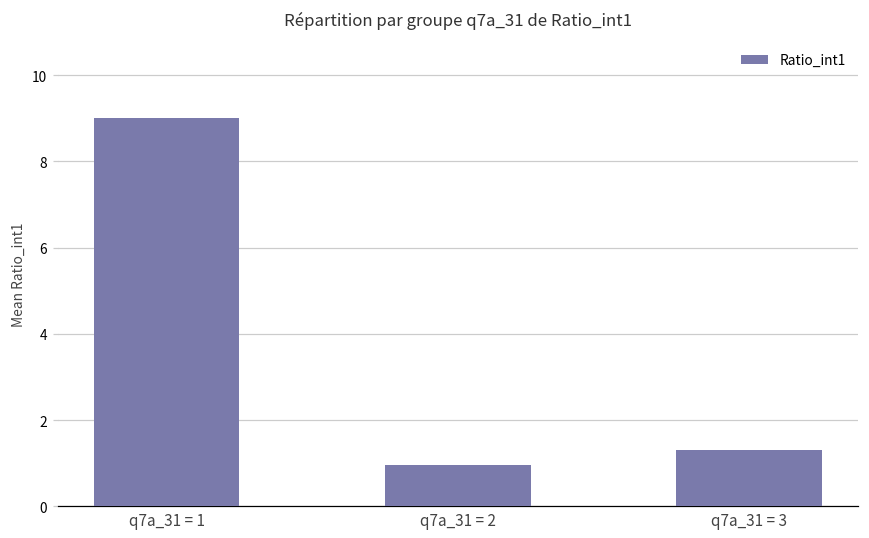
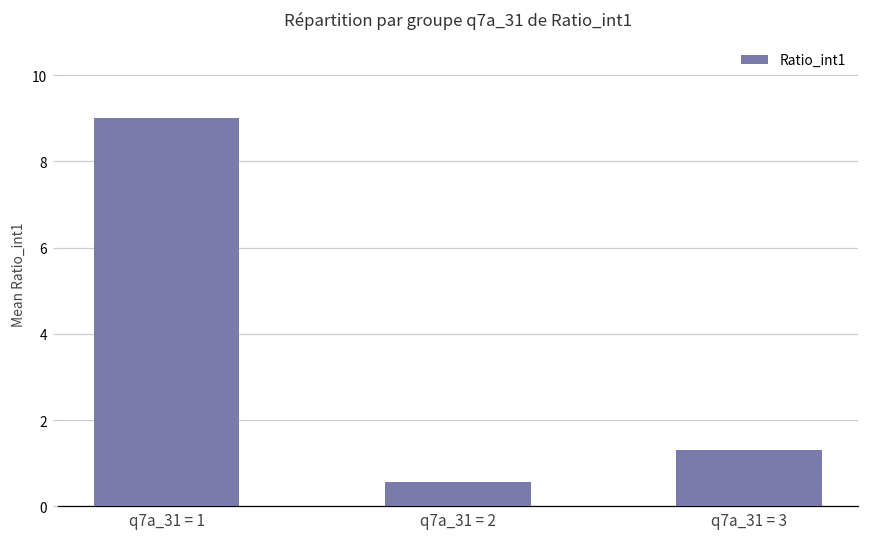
  {
    "q7a_31 = 1": 9.0,
-   "q7a_31 = 2": 1.0,
+   "q7a_31 = 2": 0.6,
    "q7a_31 = 3": 1.3
  }
